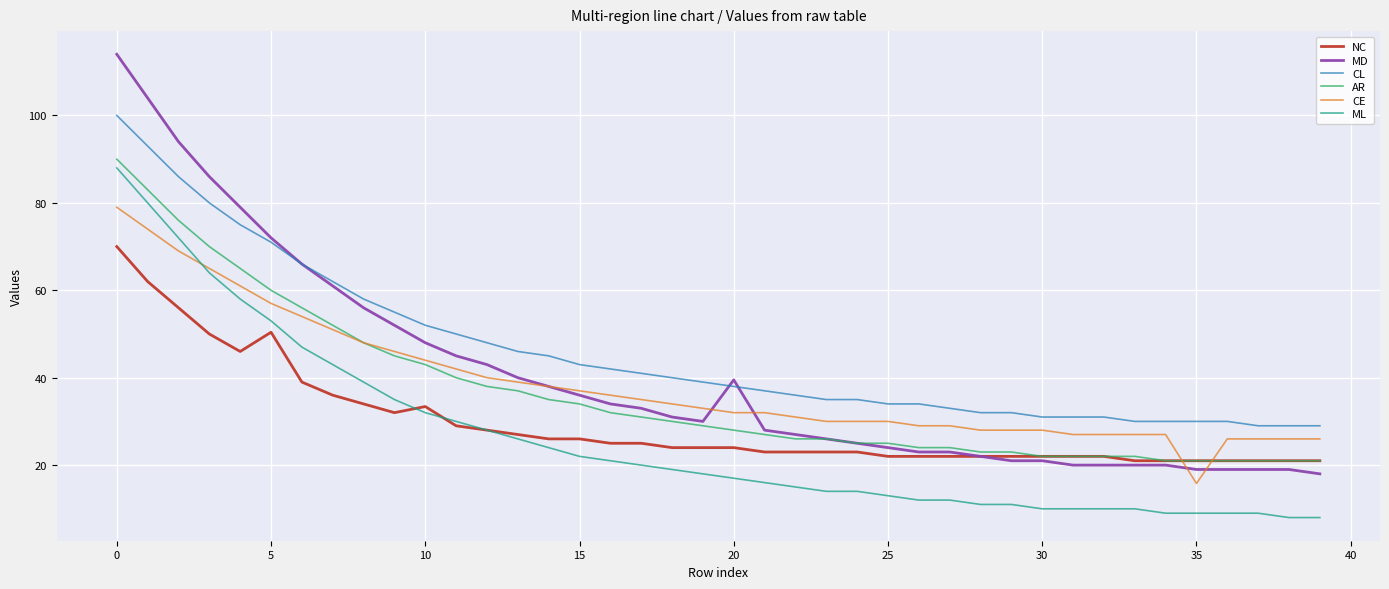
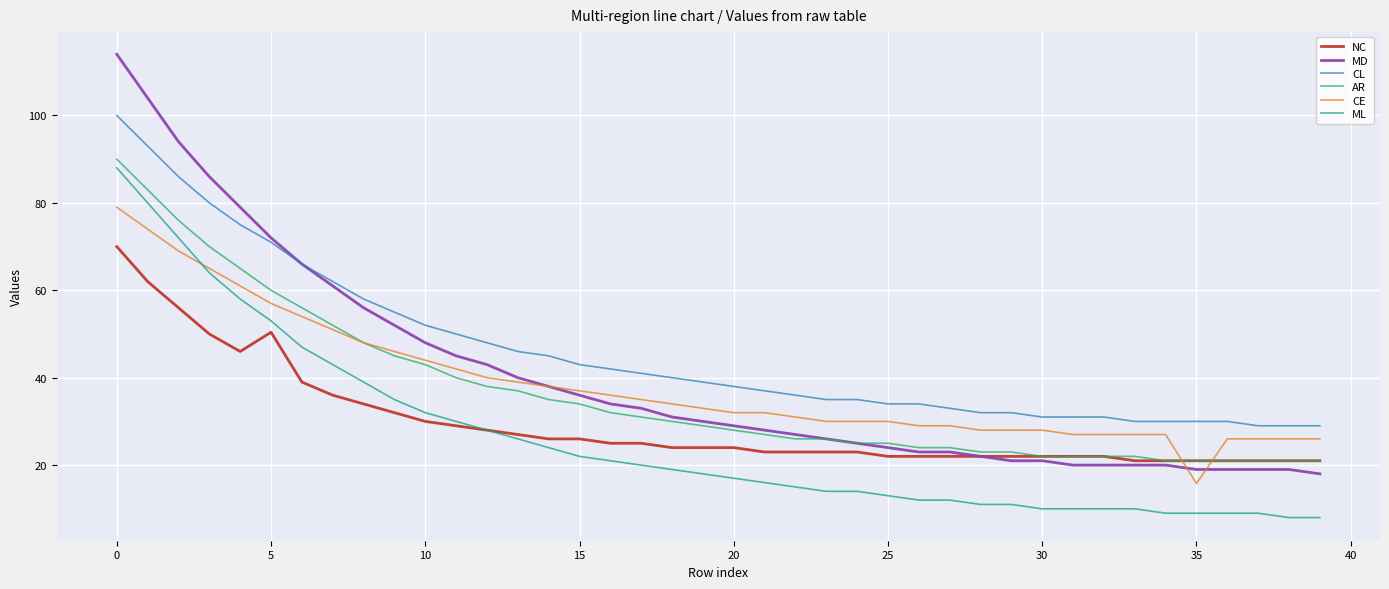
  {
    "NC": {
      "0": 70,
      "5": 50,
-     "10": 33,
+     "10": 30,
      "15": 26,
      "20": 24,
      "25": 22
    },
    "MD": {
      "0": 114,
      "5": 72,
      "10": 48,
      "15": 36,
-     "20": 40,
+     "20": 29,
      "25": 24,
      "30": 21,
      "35": 19
    },
    "CL": {
      "0": 100,
      "5": 71,
      "10": 52,
      "15": 43,
      "20": 38,
      "25": 34,
      "30": 31,
      "35": 30
    },
    "CE": {
      "0": 79,
      "5": 57,
      "10": 44,
      "15": 37,
      "20": 32,
      "25": 30,
      "30": 28,
      "35": 16
    }
  }
